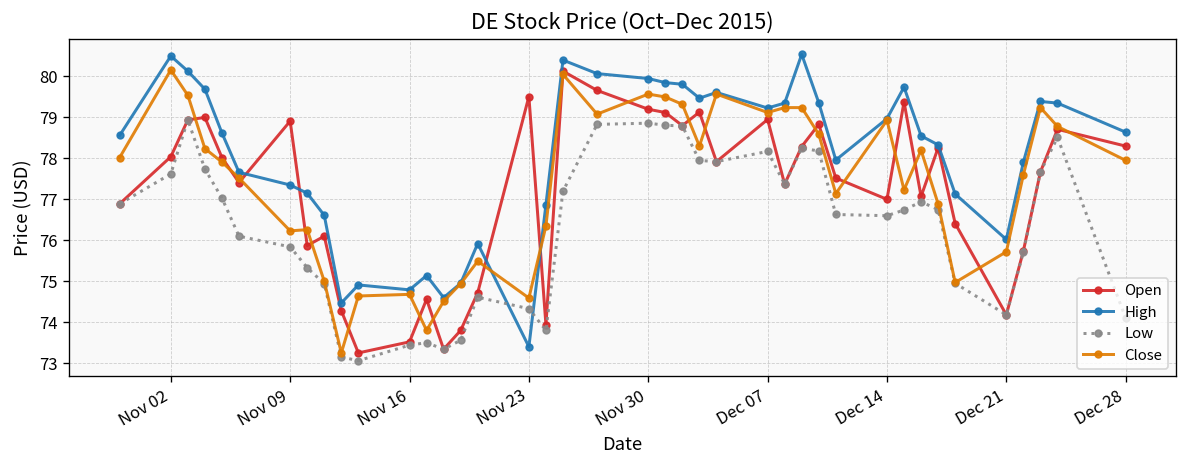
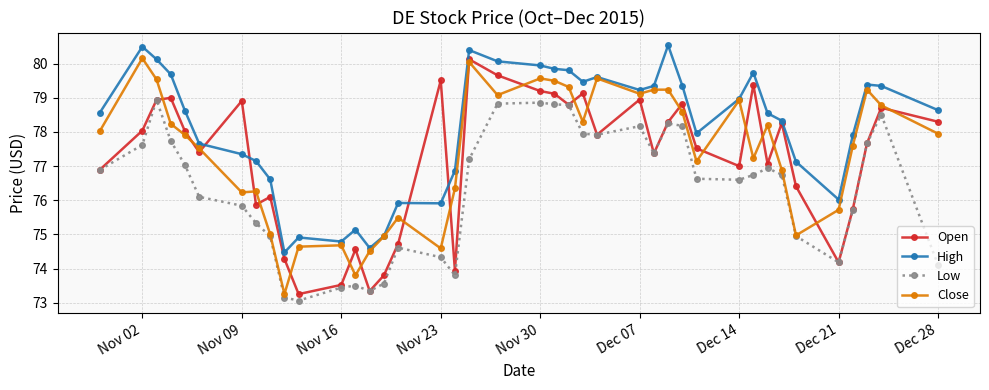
  {
    "Open": {
      "Nov 02": 78.0,
      "Nov 09": 78.9,
      "Nov 16": 73.5,
      "Nov 23": 79.5,
      "Nov 30": 79.2,
      "Dec 07": 79.0,
      "Dec 14": 77.0,
      "Dec 28": 78.3
    },
    "High": {
      "Nov 02": 80.5,
      "Nov 09": 77.4,
      "Nov 16": 74.8,
-     "Nov 23": 73.4,
+     "Nov 23": 75.9,
      "Nov 30": 80.0,
      "Dec 07": 79.2,
      "Dec 21": 76.0,
      "Dec 28": 78.6
    },
    "Low": {
      "Nov 02": 77.6,
      "Nov 09": 75.8,
      "Nov 16": 73.4,
      "Nov 23": 74.3,
      "Nov 30": 78.9,
      "Dec 07": 78.2,
      "Dec 14": 76.6
    },
    "Close": {
      "Nov 02": 80.2,
      "Nov 09": 76.2,
      "Nov 16": 74.7,
      "Nov 23": 74.6,
      "Nov 30": 79.6,
      "Dec 07": 79.1,
      "Dec 21": 75.7,
      "Dec 28": 78.0
    }
  }
